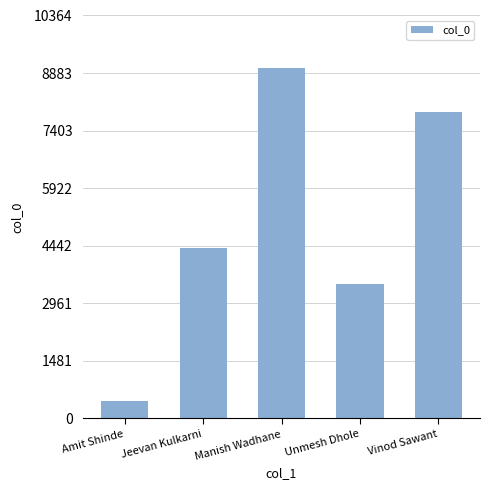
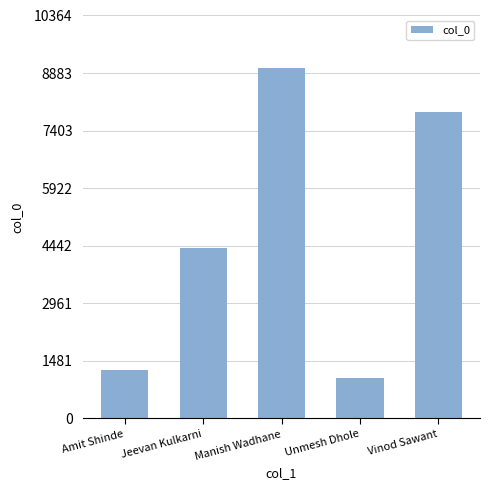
  {
-   "Amit Shinde": 400,
+   "Amit Shinde": 1200,
    "Jeevan Kulkarni": 4400,
    "Manish Wadhane": 9000,
-   "Unmesh Dhole": 3500,
+   "Unmesh Dhole": 1000,
    "Vinod Sawant": 7900
  }
